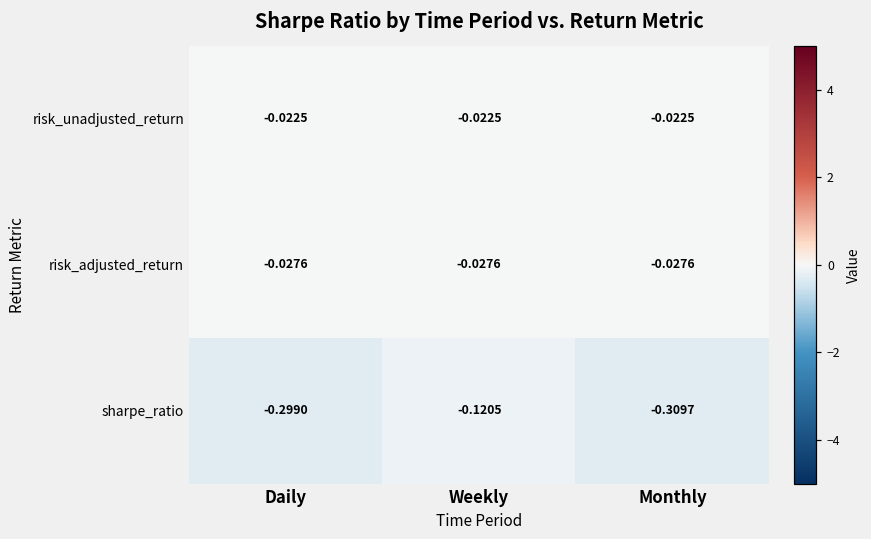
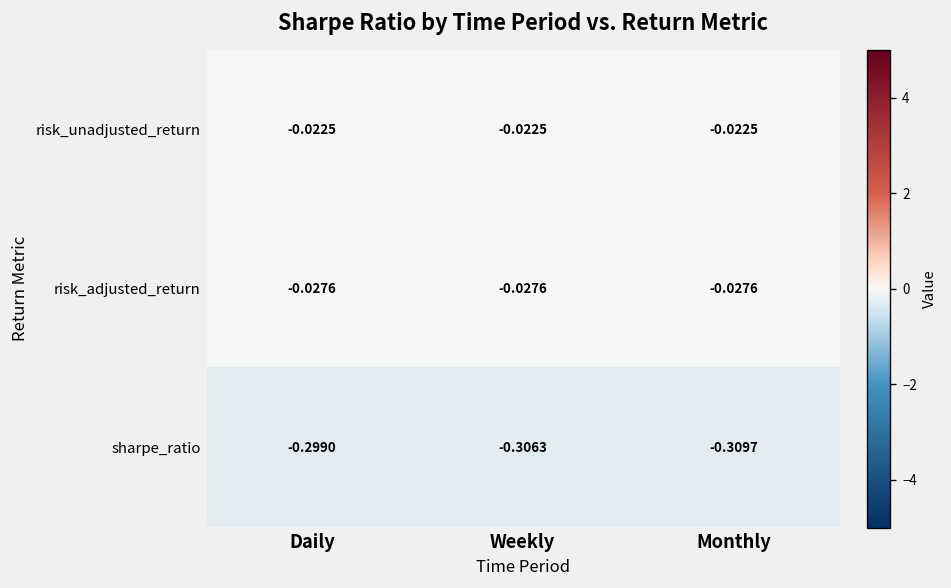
  {
    "risk_unadjusted_return": {
      "Daily": -0.0225,
      "Weekly": -0.0225,
      "Monthly": -0.0225
    },
    "risk_adjusted_return": {
      "Daily": -0.0276,
      "Weekly": -0.0276,
      "Monthly": -0.0276
    },
    "sharpe_ratio": {
      "Daily": -0.2990,
-     "Weekly": -0.1205,
+     "Weekly": -0.3063,
      "Monthly": -0.3097
    }
  }
